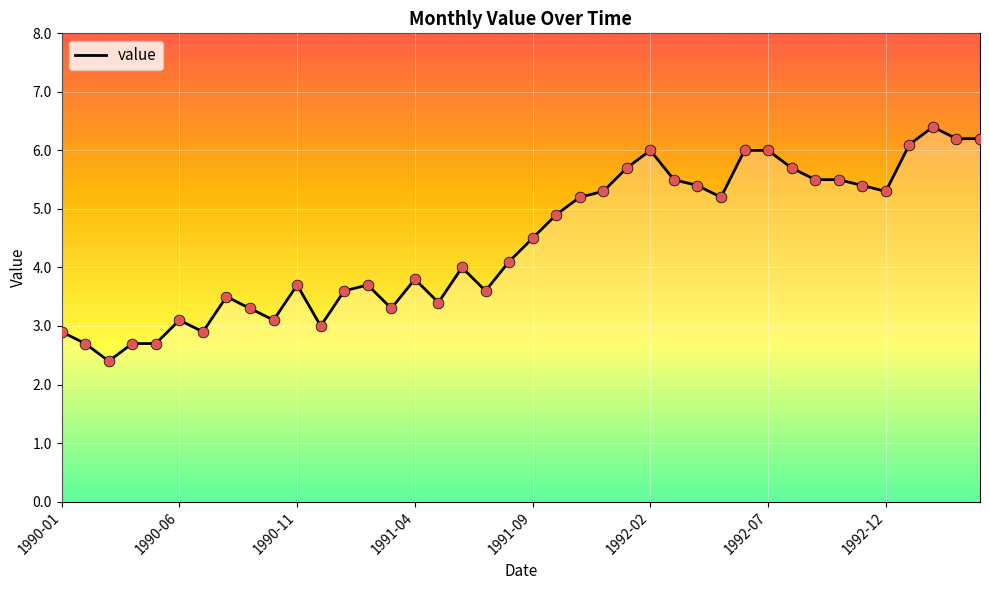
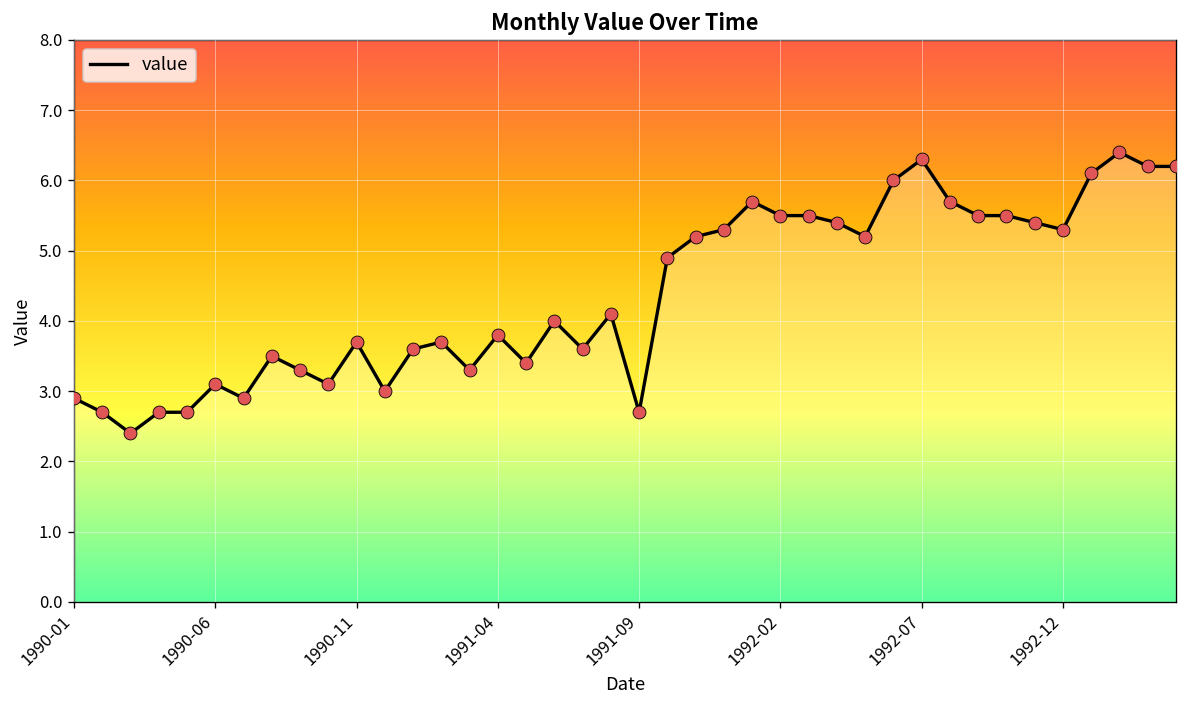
  {
    "1990-01": 2.9,
    "1990-06": 3.1,
    "1990-11": 3.7,
    "1991-04": 3.8,
-   "1991-09": 4.5,
-   "1992-02": 6.0,
-   "1992-07": 6.0,
+   "1991-09": 2.7,
+   "1992-02": 5.5,
+   "1992-07": 6.3,
    "1992-12": 5.3
  }
